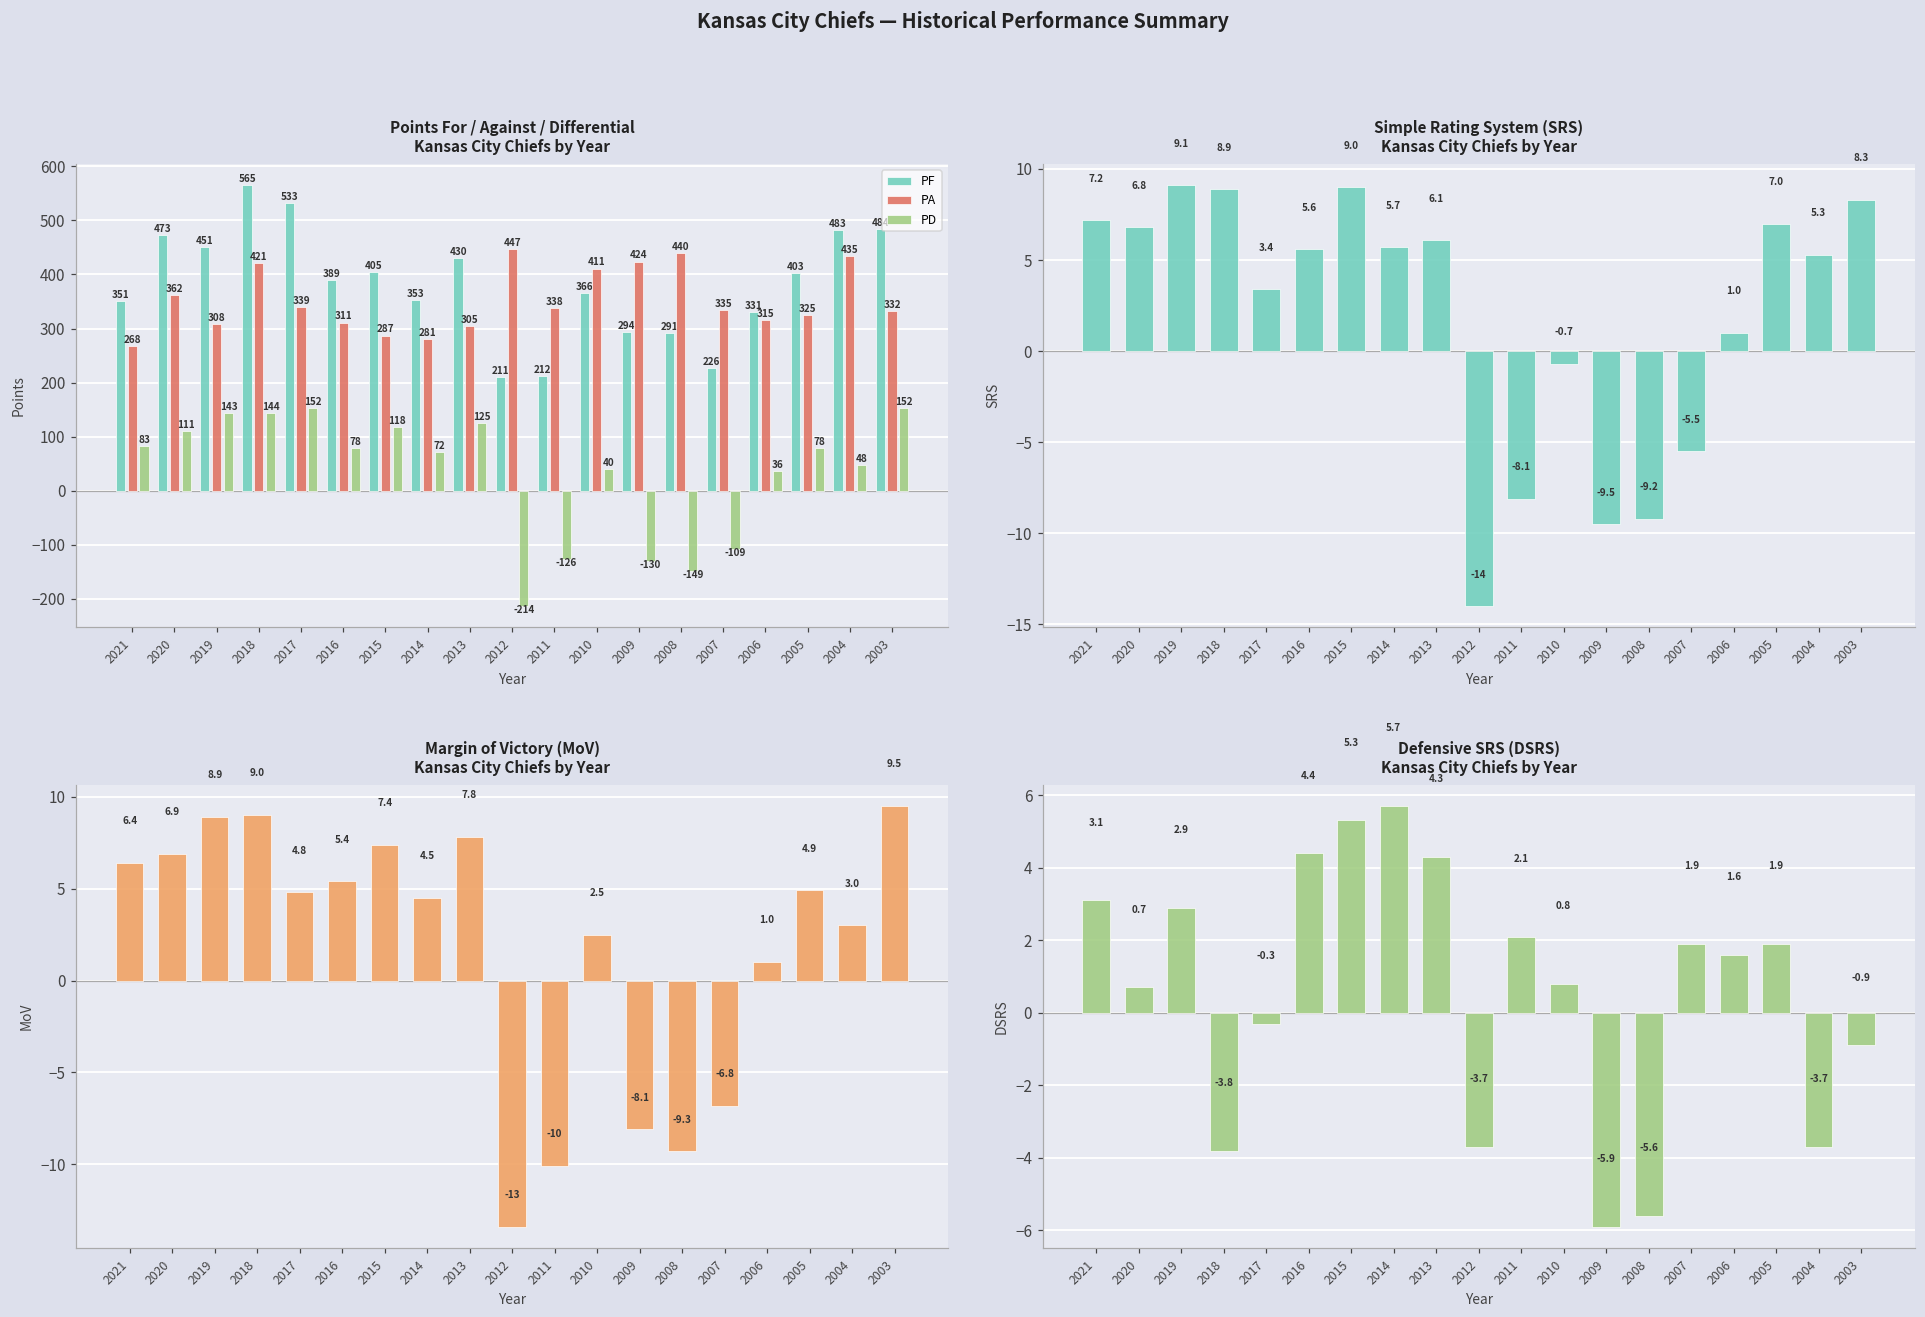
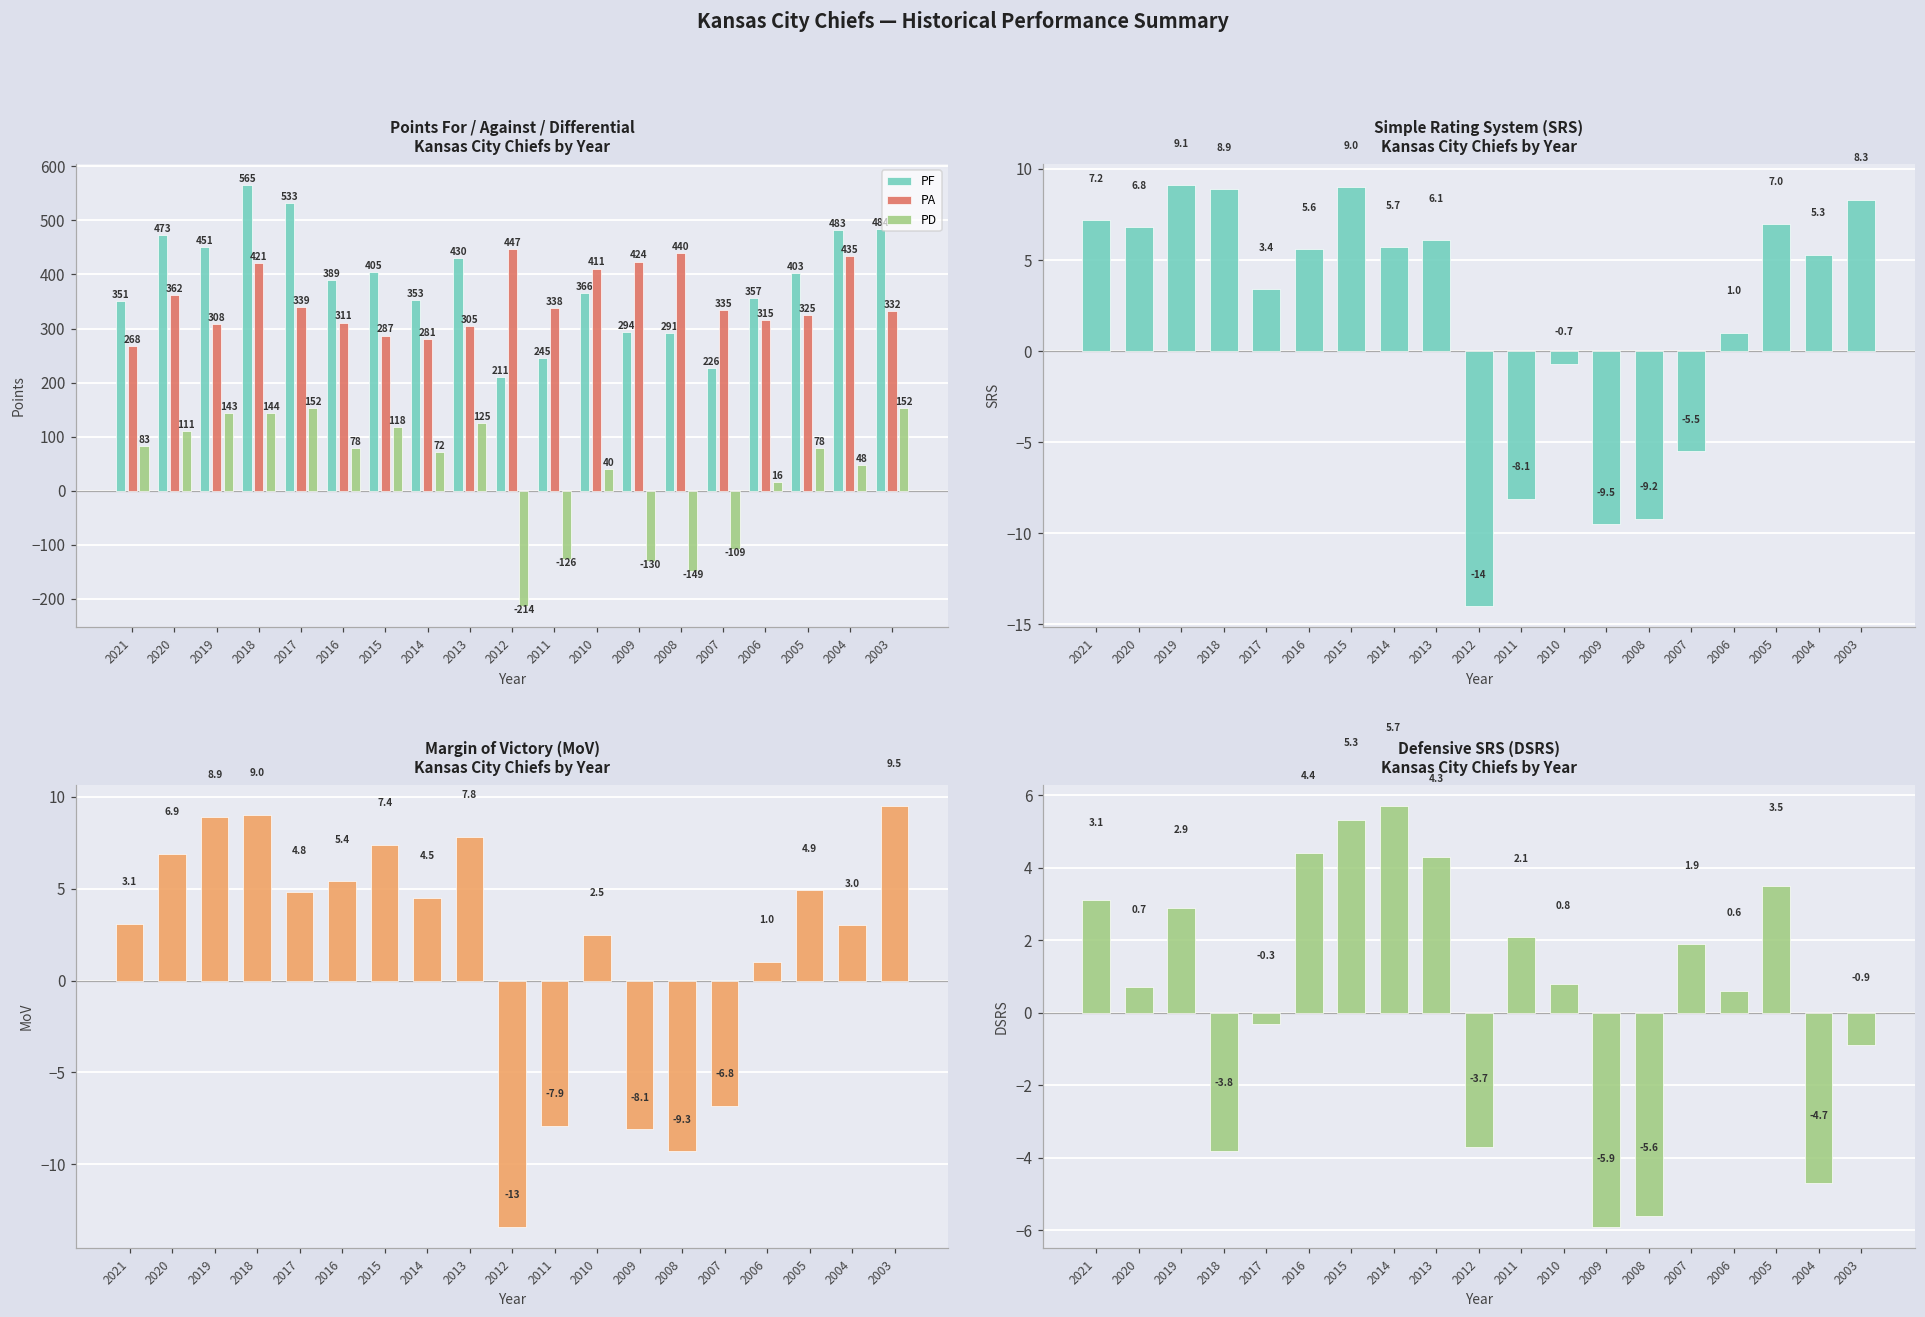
  {
    "Points For / Against / Differential Kansas City Chiefs by Year": {
      "PF": {
        "2021": 351,
        "2020": 473,
        "2019": 451,
        "2018": 565,
        "2017": 533,
        "2016": 389,
        "2015": 405,
        "2014": 353,
        "2013": 430,
        "2012": 211,
-       "2011": 212,
+       "2011": 245,
        "2010": 366,
        "2009": 294,
        "2008": 291,
        "2007": 226,
-       "2006": 331,
+       "2006": 357,
        "2005": 403,
        "2004": 483
      },
      "PA": {
        "2021": 268,
        "2020": 362,
        "2019": 308,
        "2018": 421,
        "2017": 339,
        "2016": 311,
        "2015": 287,
        "2014": 281,
        "2013": 305,
        "2012": 447,
        "2011": 338,
        "2010": 411,
        "2009": 424,
        "2008": 440,
        "2007": 335,
        "2006": 315,
        "2005": 325,
        "2004": 435,
        "2003": 332
      },
      "PD": {
        "2021": 83,
        "2020": 111,
        "2019": 143,
        "2018": 144,
        "2017": 152,
        "2016": 78,
        "2015": 118,
        "2014": 72,
        "2013": 125,
        "2012": -214,
        "2011": -126,
        "2010": 40,
        "2009": -130,
        "2008": -149,
        "2007": -109,
-       "2006": 36,
+       "2006": 16,
        "2005": 78,
        "2004": 48,
        "2003": 152
      }
    },
    "Simple Rating System (SRS) Kansas City Chiefs by Year": {
      "2012": -14,
      "2011": -8.1,
      "2010": -0.7,
      "2009": -9.5,
      "2008": -9.2,
      "2007": -5.5
    },
    "Margin of Victory (MoV) Kansas City Chiefs by Year": {
-     "2021": 6.4,
+     "2021": 3.1,
      "2012": -13,
-     "2011": -10,
+     "2011": -7.9,
      "2009": -8.1,
      "2008": -9.3,
      "2007": -6.8
    },
    "Defensive SRS (DSRS) Kansas City Chiefs by Year": {
      "2018": -3.8,
      "2012": -3.7,
      "2009": -5.9,
      "2008": -5.6,
-     "2006": 1.6,
-     "2005": 1.9,
-     "2004": -3.7
+     "2006": 0.6,
+     "2005": 3.5,
+     "2004": -4.7
    }
  }
